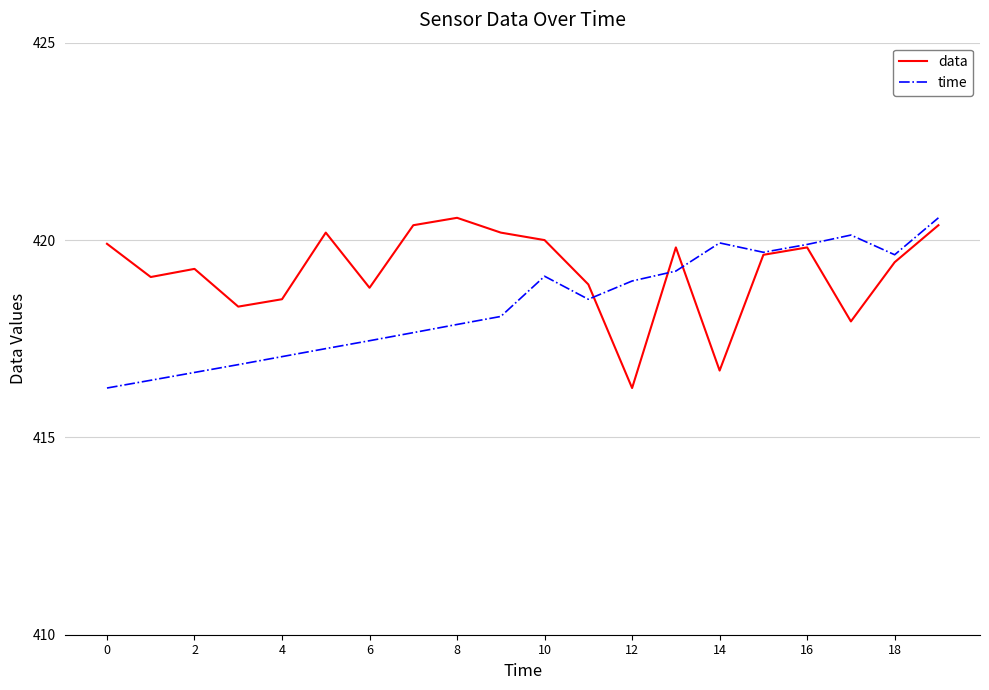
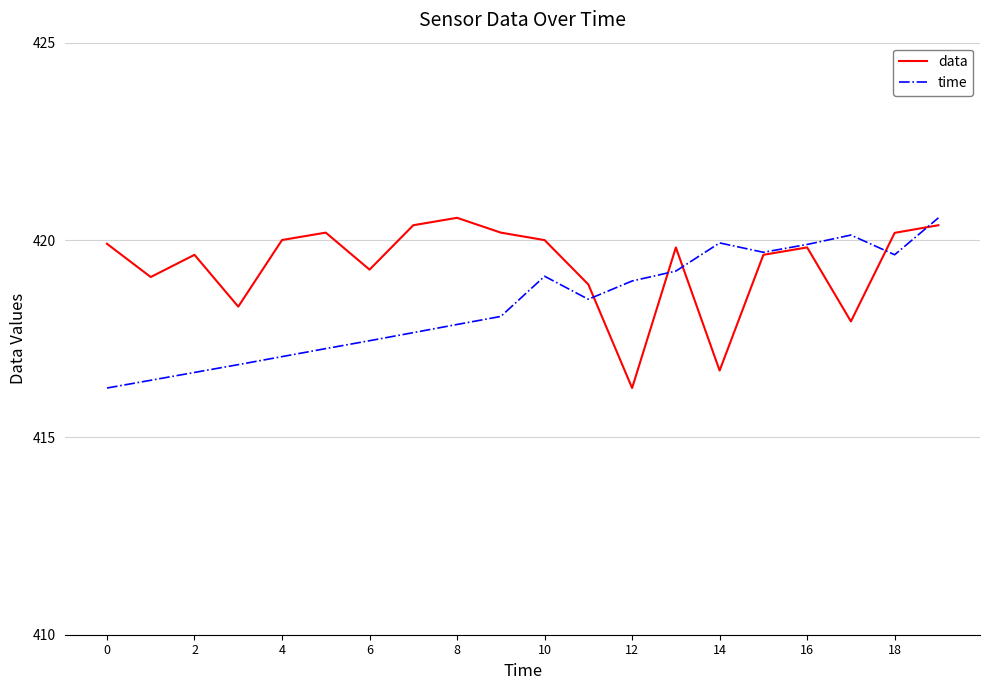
  {
    "data": {
      "0": 419.9,
-     "2": 419.3,
-     "4": 418.5,
-     "6": 418.8,
+     "2": 419.6,
+     "4": 420.0,
+     "6": 419.3,
      "8": 420.6,
      "10": 420.0,
      "12": 416.3,
      "14": 416.7,
      "16": 419.8,
-     "18": 419.4
+     "18": 420.2
    },
    "time": {
      "0": 416.3,
      "2": 416.6,
      "4": 417.0,
      "6": 417.4,
      "8": 417.9,
      "10": 419.1,
      "12": 419.0,
      "14": 419.9,
      "16": 419.9,
      "18": 419.6
    }
  }
